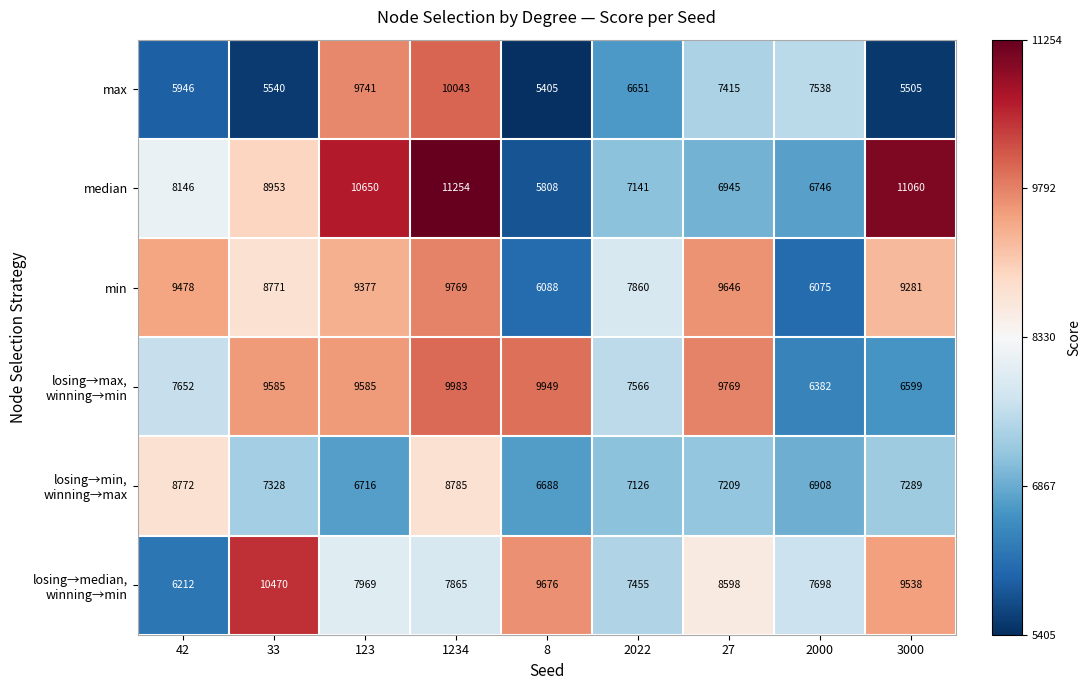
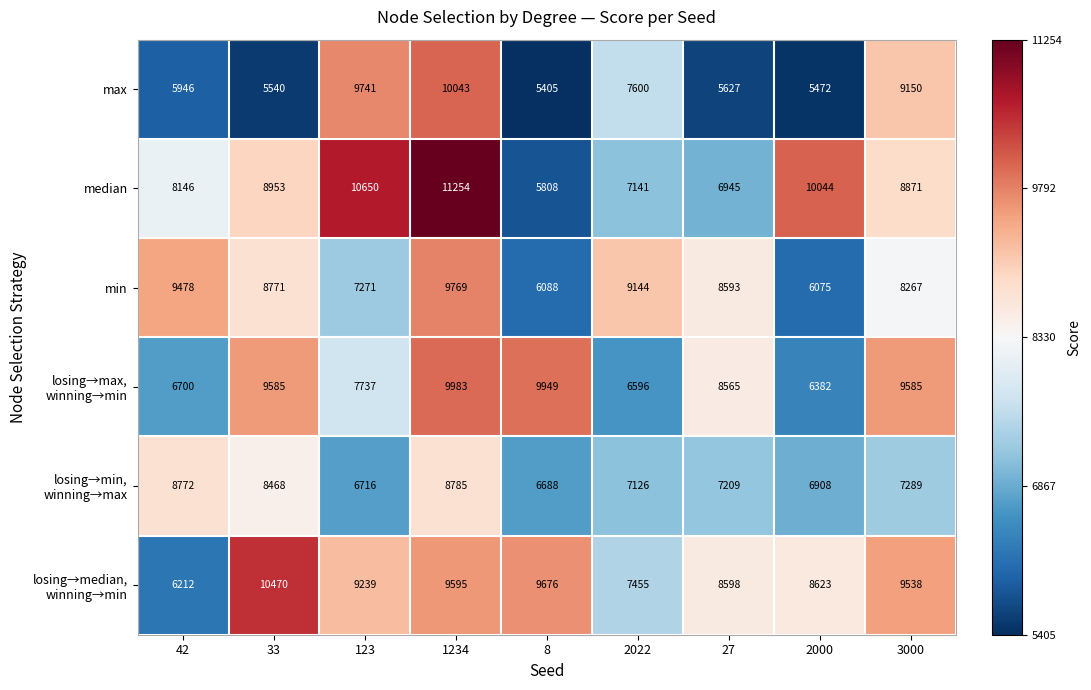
  {
    "max": {
      "42": 5946,
      "33": 5540,
      "123": 9741,
      "1234": 10043,
      "8": 5405,
-     "2022": 6651,
-     "27": 7415,
-     "2000": 7538,
-     "3000": 5505
+     "2022": 7600,
+     "27": 5627,
+     "2000": 5472,
+     "3000": 9150
    },
    "median": {
      "42": 8146,
      "33": 8953,
      "123": 10650,
      "1234": 11254,
      "8": 5808,
      "2022": 7141,
      "27": 6945,
-     "2000": 6746,
-     "3000": 11060
+     "2000": 10044,
+     "3000": 8871
    },
    "min": {
      "42": 9478,
      "33": 8771,
-     "123": 9377,
+     "123": 7271,
      "1234": 9769,
      "8": 6088,
-     "2022": 7860,
-     "27": 9646,
+     "2022": 9144,
+     "27": 8593,
      "2000": 6075,
-     "3000": 9281
+     "3000": 8267
    },
    "losing→max, winning→min": {
-     "42": 7652,
+     "42": 6700,
      "33": 9585,
-     "123": 9585,
+     "123": 7737,
      "1234": 9983,
      "8": 9949,
-     "2022": 7566,
-     "27": 9769,
+     "2022": 6596,
+     "27": 8565,
      "2000": 6382,
-     "3000": 6599
+     "3000": 9585
    },
    "losing→min, winning→max": {
      "42": 8772,
-     "33": 7328,
+     "33": 8468,
      "123": 6716,
      "1234": 8785,
      "8": 6688,
      "2022": 7126,
      "27": 7209,
      "2000": 6908,
      "3000": 7289
    },
    "losing→median, winning→min": {
      "42": 6212,
      "33": 10470,
-     "123": 7969,
-     "1234": 7865,
+     "123": 9239,
+     "1234": 9595,
      "8": 9676,
      "2022": 7455,
      "27": 8598,
-     "2000": 7698,
+     "2000": 8623,
      "3000": 9538
    }
  }
